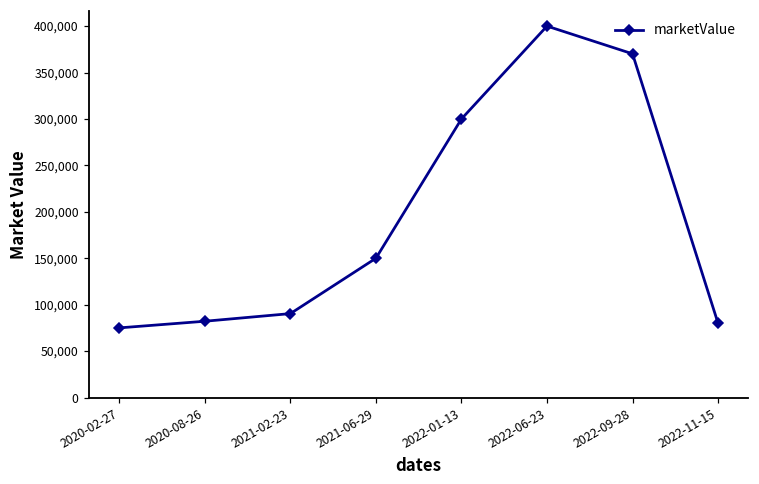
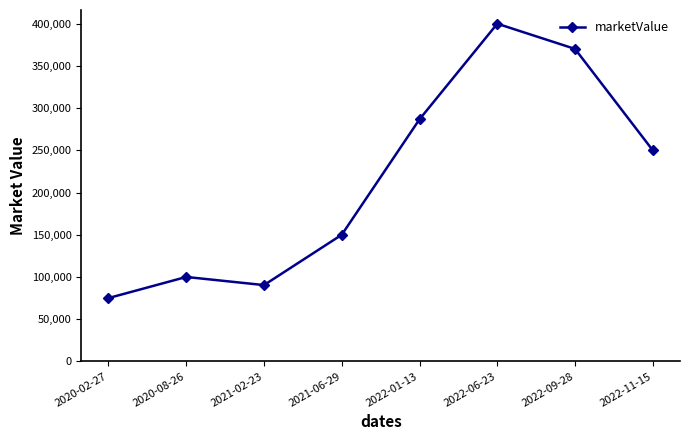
  {
    "2020-02-27": "80,000",
-   "2020-08-26": "80,000",
+   "2020-08-26": "100,000",
    "2021-02-23": "90,000",
    "2021-06-29": "150,000",
-   "2022-01-13": "300,000",
+   "2022-01-13": "290,000",
    "2022-06-23": "400,000",
    "2022-09-28": "370,000",
-   "2022-11-15": "80,000"
+   "2022-11-15": "250,000"
  }
